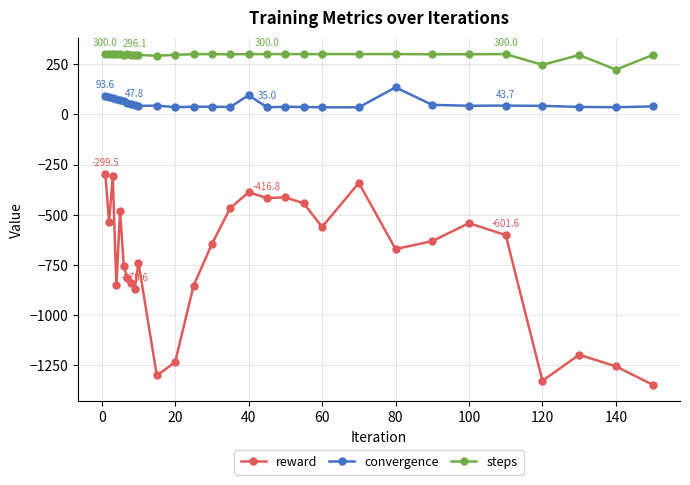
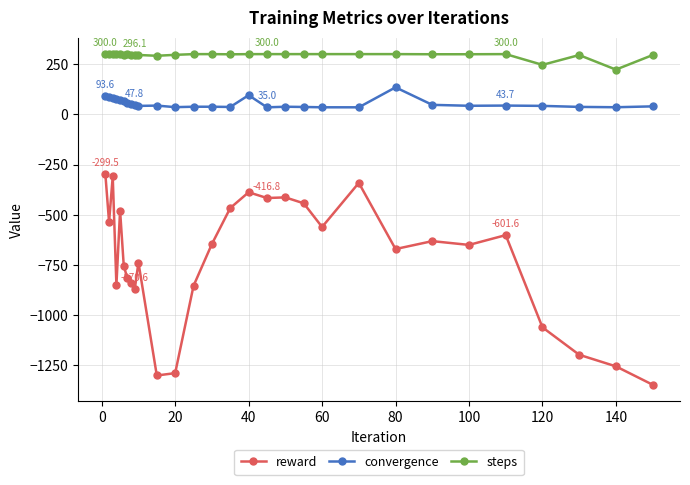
  {
    "reward": {
-     "20": -1230,
+     "20": -1290,
      "60": -560,
      "80": -670,
-     "100": -540,
-     "120": -1330,
+     "100": -650,
+     "120": -1060,
      "140": -1260
    },
    "convergence": {
      "20": 40,
      "40": 100,
      "60": 40,
      "80": 130,
      "100": 40,
      "120": 40,
      "140": 40
    },
    "steps": {
      "20": 300,
      "40": 300,
      "60": 300,
      "80": 300,
      "100": 300,
      "120": 250,
      "140": 220
    }
  }
